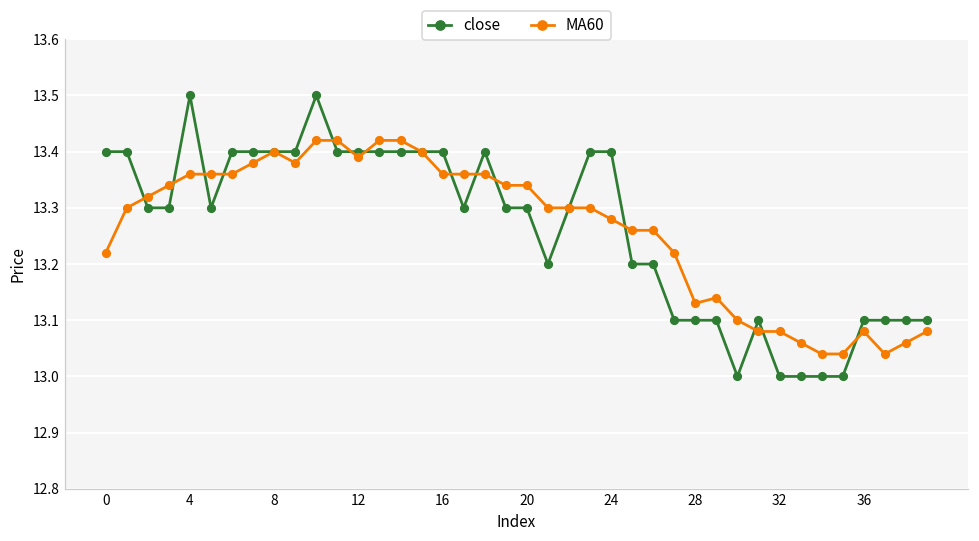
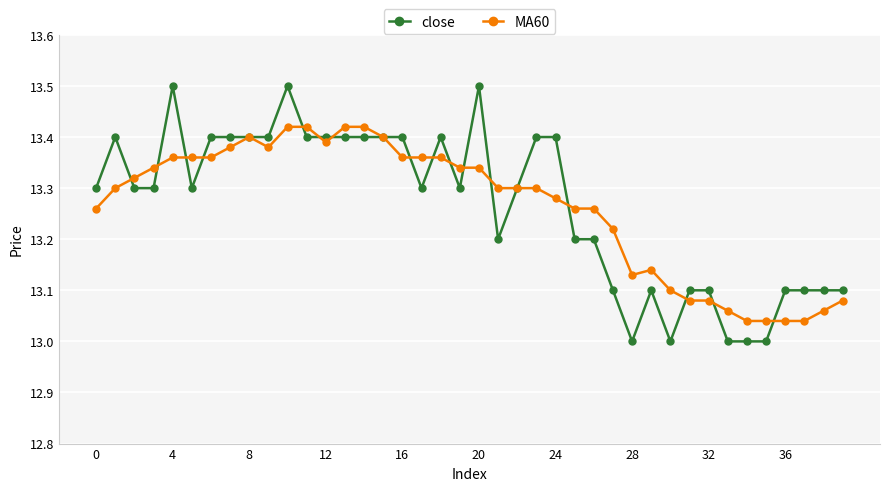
  {
    "close": {
-     "0": 13.4,
+     "0": 13.3,
      "4": 13.5,
      "12": 13.4,
      "16": 13.4,
-     "20": 13.3,
+     "20": 13.5,
      "24": 13.4,
-     "28": 13.1,
-     "32": 13.0,
+     "28": 13.0,
+     "32": 13.1,
      "36": 13.1
    },
    "MA60": {
-     "0": 13.22,
+     "0": 13.26,
      "4": 13.36,
      "12": 13.39,
      "16": 13.36,
      "20": 13.34,
      "24": 13.28,
      "28": 13.13,
      "32": 13.08,
-     "36": 13.08
+     "36": 13.04
    }
  }
